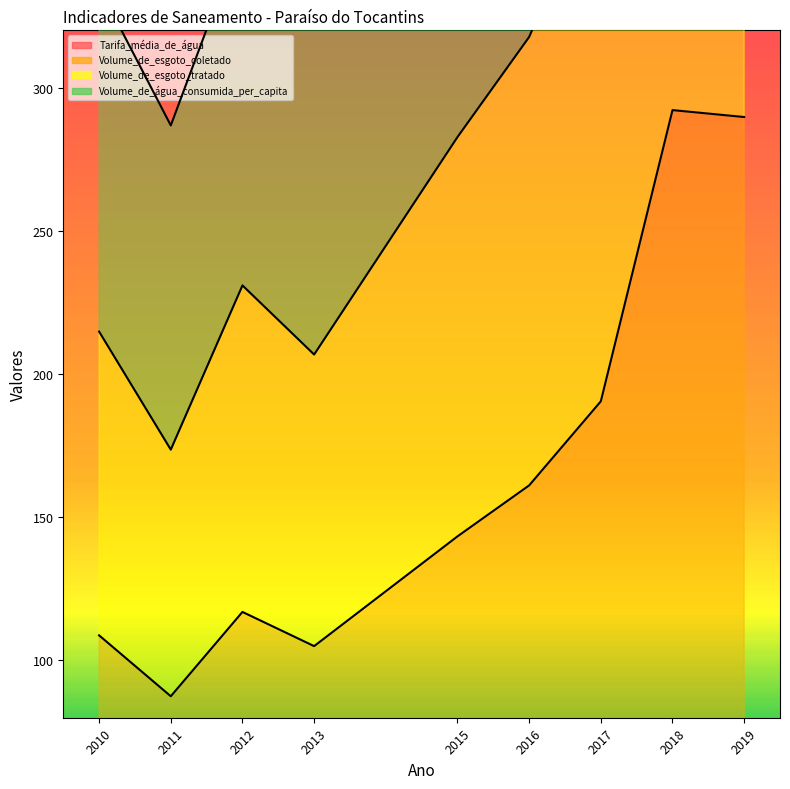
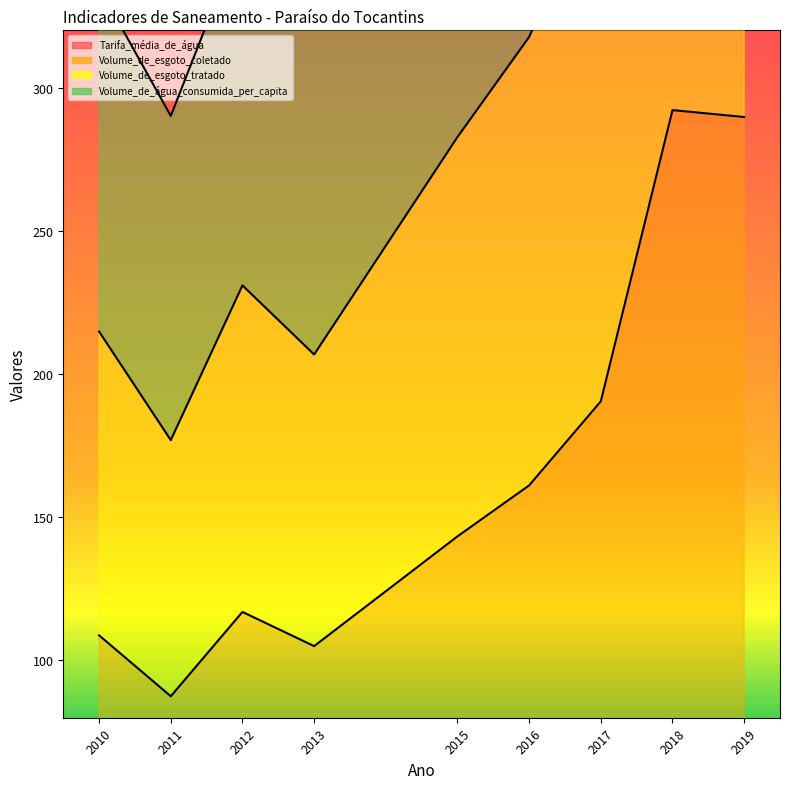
  {
    "Volume_de_esgoto_coletado": {
      "2010": 106,
      "2011": 85,
      "2012": 114,
      "2013": 102,
      "2015": 139,
      "2016": 157,
      "2017": 185,
      "2018": 287,
      "2019": 284
    },
    "Volume_de_esgoto_tratado": {
      "2010": 106,
-     "2011": 86,
+     "2011": 89,
      "2012": 114,
      "2013": 102,
      "2015": 139,
      "2016": 157
    },
    "Volume_de_água_consumida_per_capita": {
      "2011": 113
    }
  }
